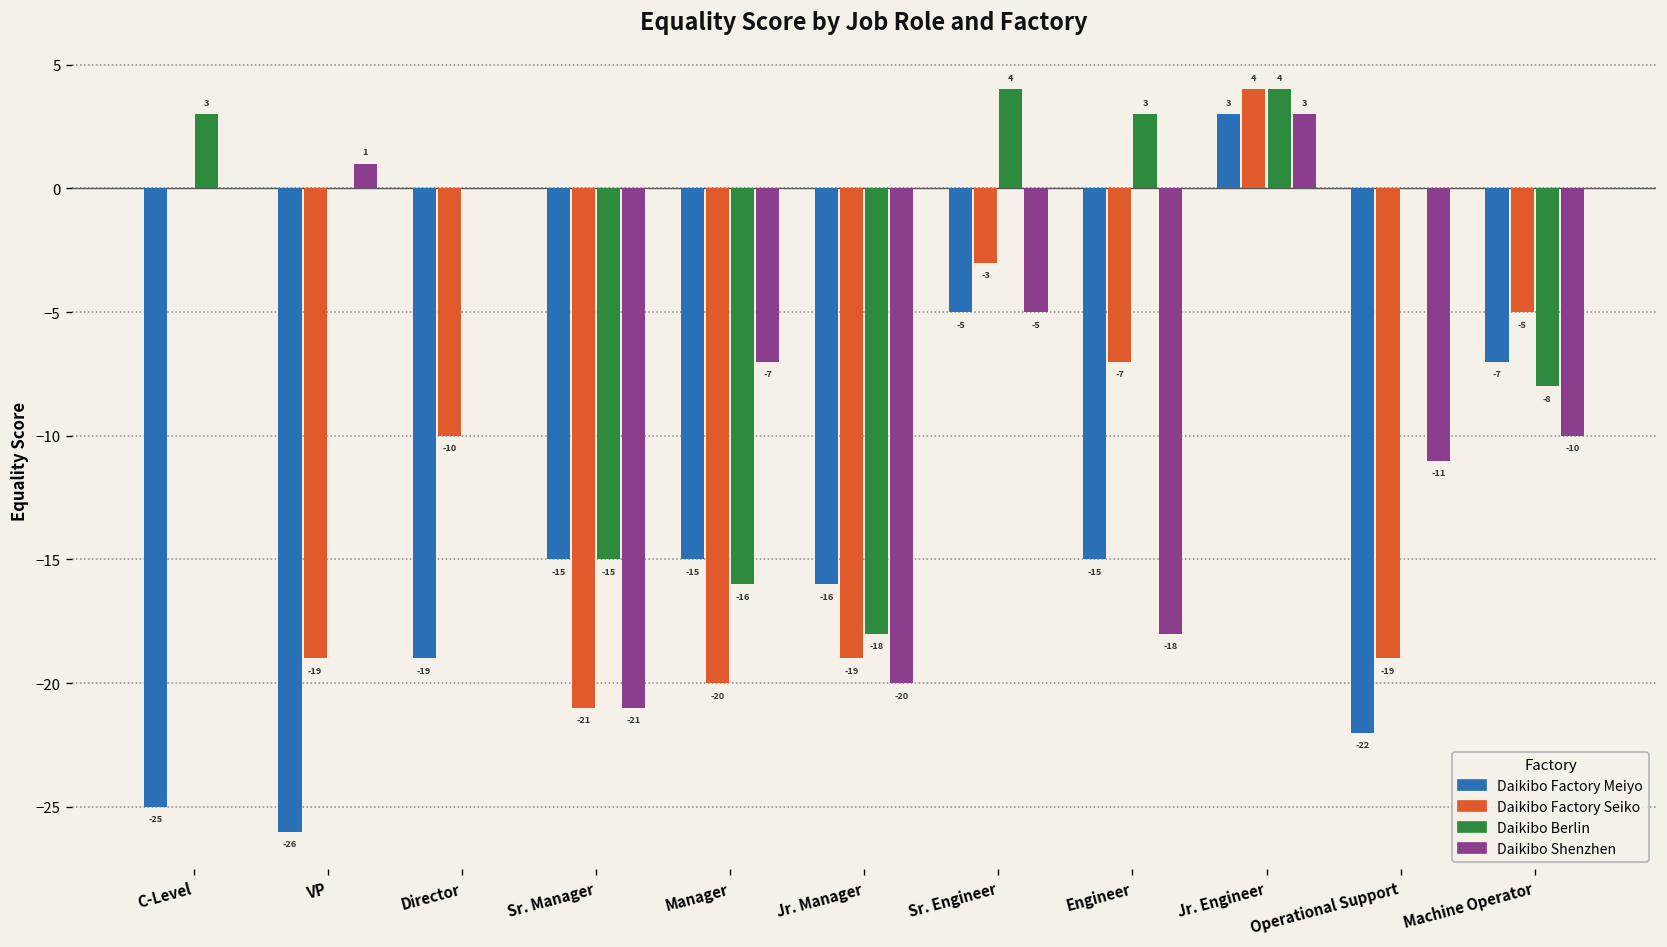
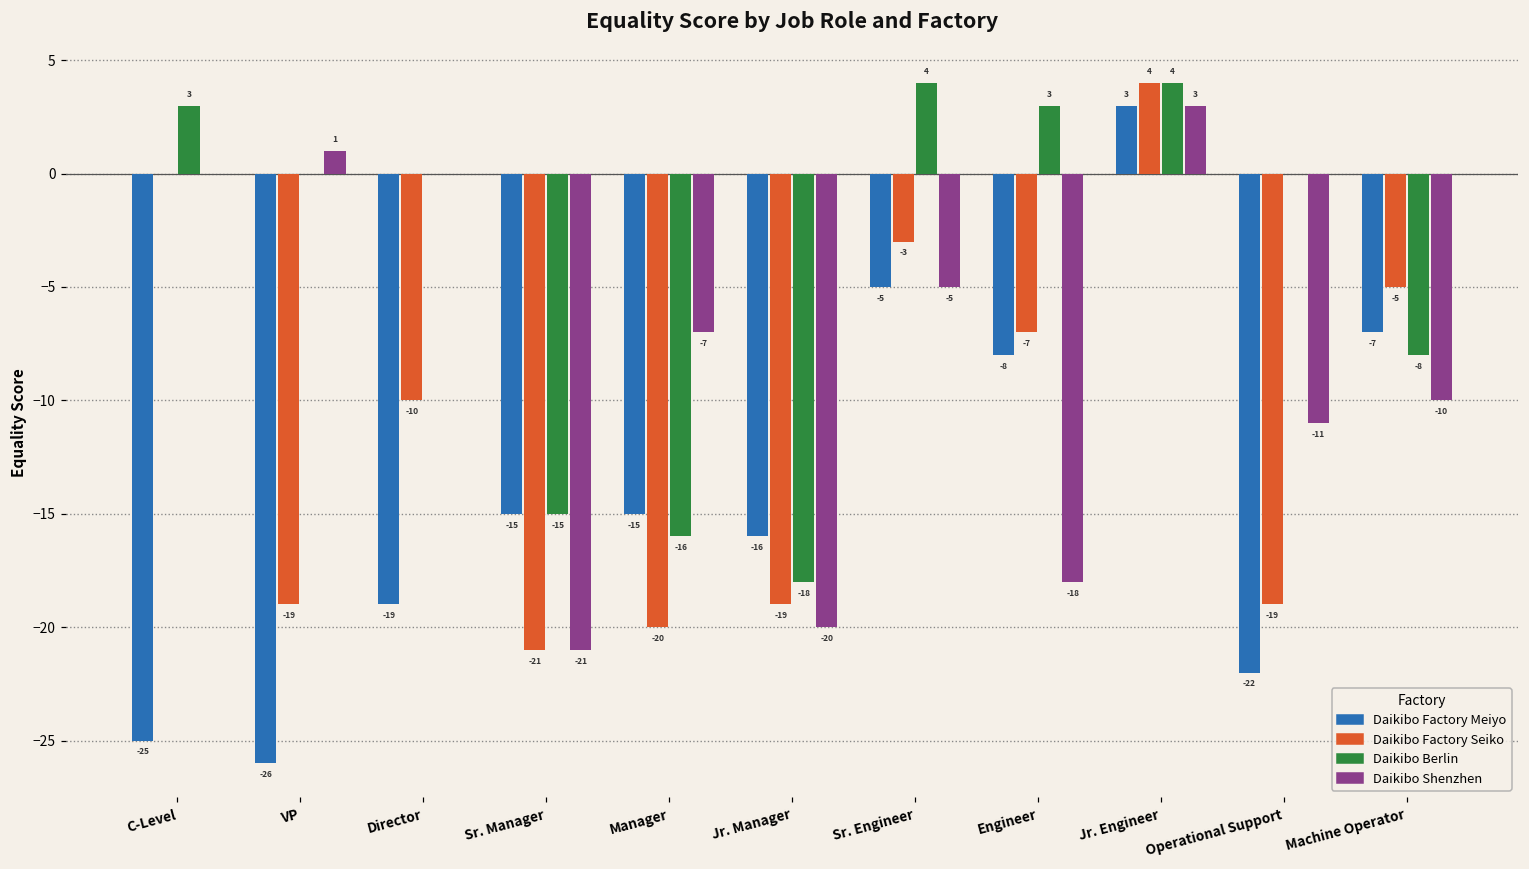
  {
    "Daikibo Factory Meiyo": {
      "C-Level": -25,
      "VP": -26,
      "Director": -19,
      "Sr. Manager": -15,
      "Manager": -15,
      "Jr. Manager": -16,
      "Sr. Engineer": -5,
-     "Engineer": -15,
+     "Engineer": -8,
      "Jr. Engineer": 3,
      "Operational Support": -22,
      "Machine Operator": -7
    },
    "Daikibo Factory Seiko": {
      "VP": -19,
      "Director": -10,
      "Sr. Manager": -21,
      "Manager": -20,
      "Jr. Manager": -19,
      "Sr. Engineer": -3,
      "Engineer": -7,
      "Jr. Engineer": 4,
      "Operational Support": -19,
      "Machine Operator": -5
    },
    "Daikibo Berlin": {
      "C-Level": 3,
      "Sr. Manager": -15,
      "Manager": -16,
      "Jr. Manager": -18,
      "Sr. Engineer": 4,
      "Engineer": 3,
      "Jr. Engineer": 4,
      "Machine Operator": -8
    },
    "Daikibo Shenzhen": {
      "VP": 1,
      "Sr. Manager": -21,
      "Manager": -7,
      "Jr. Manager": -20,
      "Sr. Engineer": -5,
      "Engineer": -18,
      "Jr. Engineer": 3,
      "Operational Support": -11,
      "Machine Operator": -10
    }
  }
